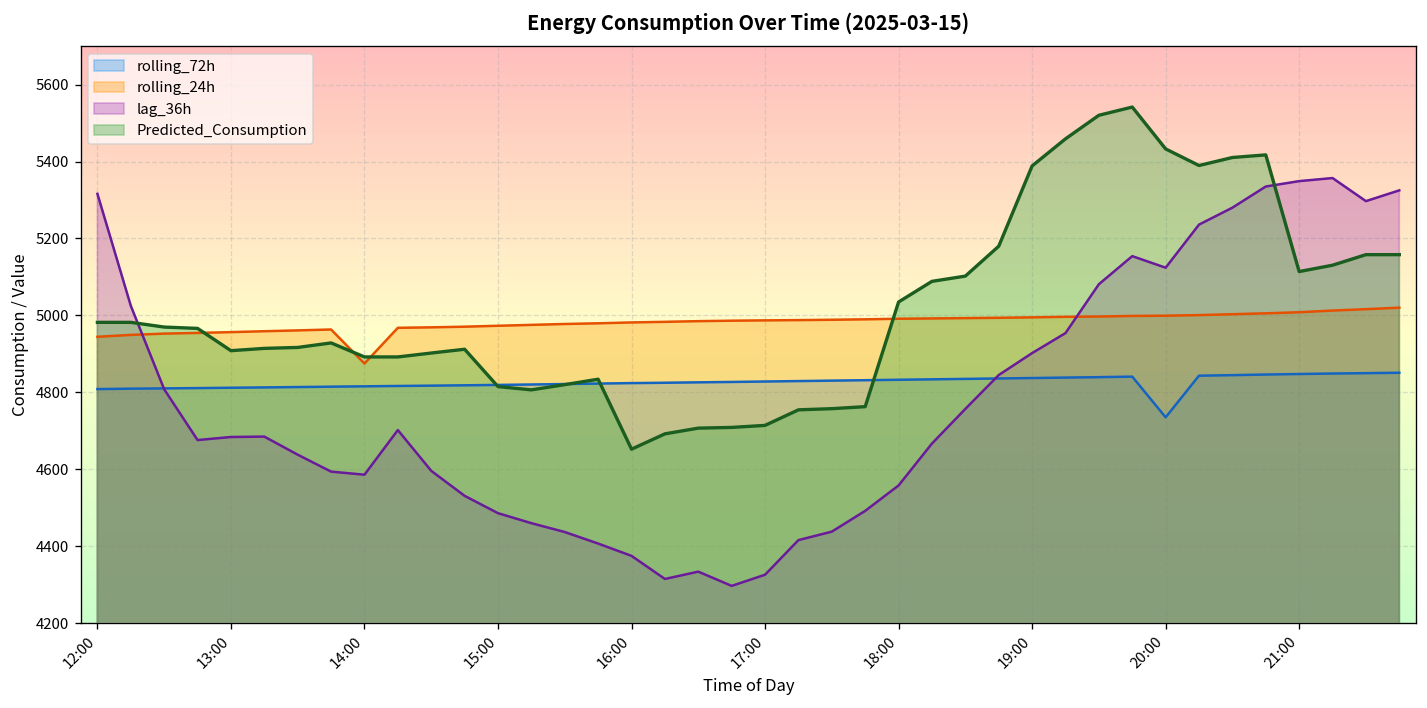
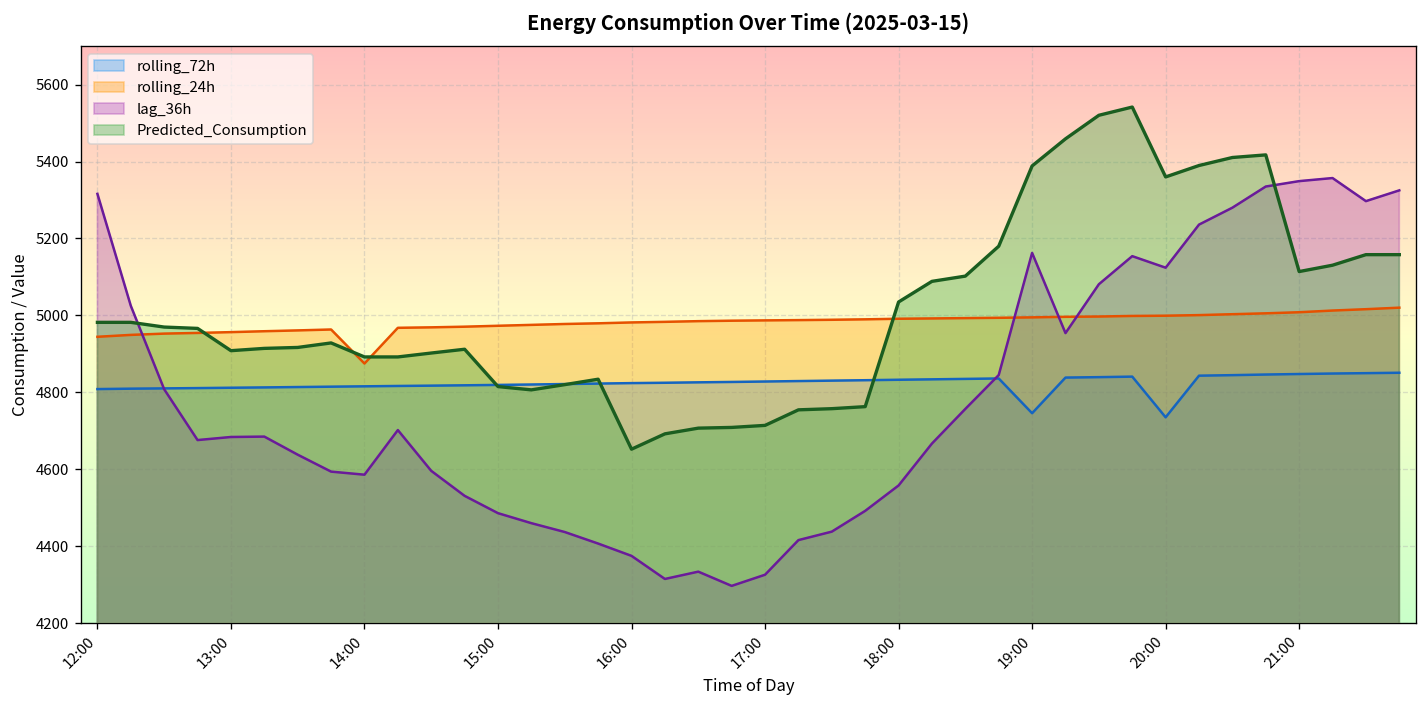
  {
    "rolling_72h": {
      "12:00": 4810,
      "13:00": 4810,
      "14:00": 4820,
      "16:00": 4820,
      "17:00": 4830,
      "18:00": 4830,
-     "19:00": 4840,
+     "19:00": 4750,
      "20:00": 4740,
      "21:00": 4850
    },
    "rolling_24h": {
      "12:00": 4940,
      "13:00": 4960,
      "14:00": 4870,
      "15:00": 4970,
      "16:00": 4980,
      "17:00": 4990,
      "18:00": 4990,
      "19:00": 4990,
      "20:00": 5000,
      "21:00": 5010
    },
    "lag_36h": {
      "12:00": 5320,
      "13:00": 4680,
      "14:00": 4590,
      "15:00": 4490,
      "16:00": 4380,
      "17:00": 4330,
      "18:00": 4560,
-     "19:00": 4900,
+     "19:00": 5160,
      "20:00": 5120,
      "21:00": 5350
    },
    "Predicted_Consumption": {
      "12:00": 4980,
      "13:00": 4910,
      "14:00": 4890,
      "16:00": 4650,
      "17:00": 4710,
      "18:00": 5030,
      "19:00": 5390,
-     "20:00": 5430,
+     "20:00": 5360,
      "21:00": 5110
    }
  }
